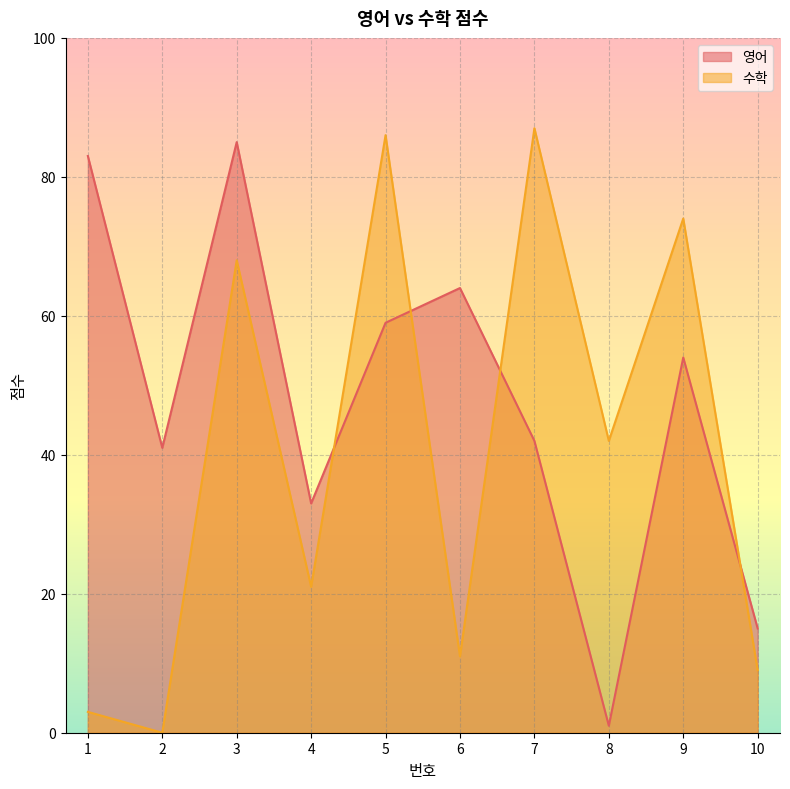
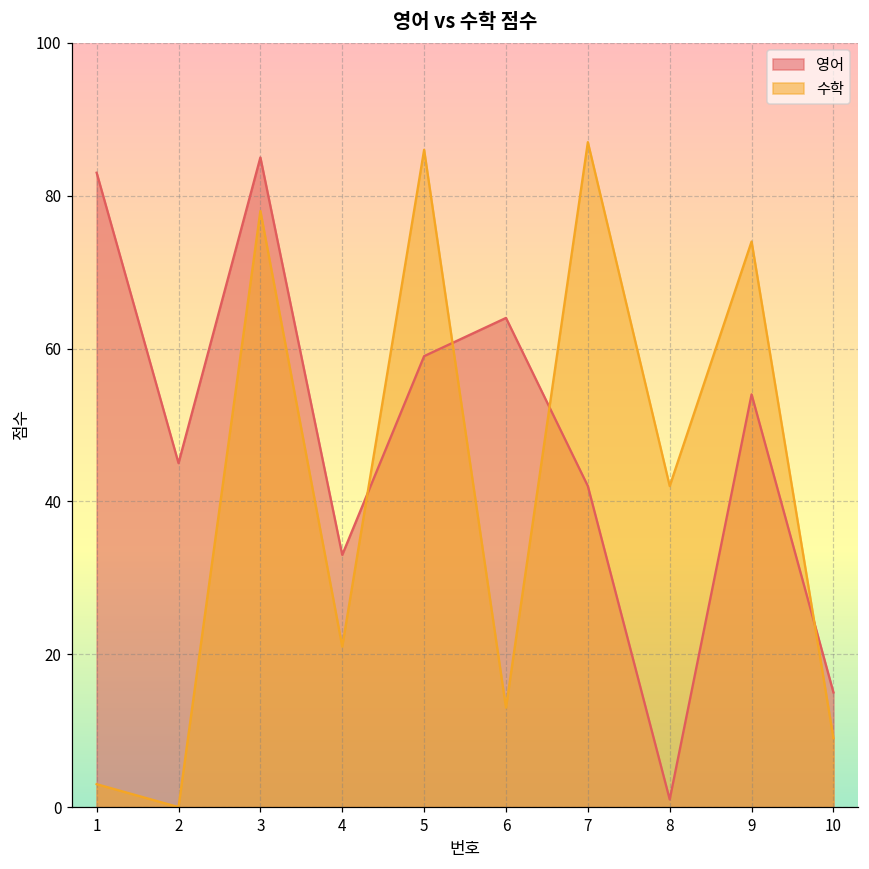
  {
    "영어": {
      "1": 83,
-     "2": 41,
+     "2": 45,
      "3": 85,
      "4": 33,
      "5": 59,
      "6": 64,
      "7": 42,
      "8": 1,
      "9": 54,
      "10": 15
    },
    "수학": {
      "1": 3,
      "2": 0,
-     "3": 68,
+     "3": 78,
      "4": 21,
      "5": 86,
-     "6": 11,
+     "6": 13,
      "7": 87,
      "8": 42,
      "9": 74,
      "10": 9
    }
  }
